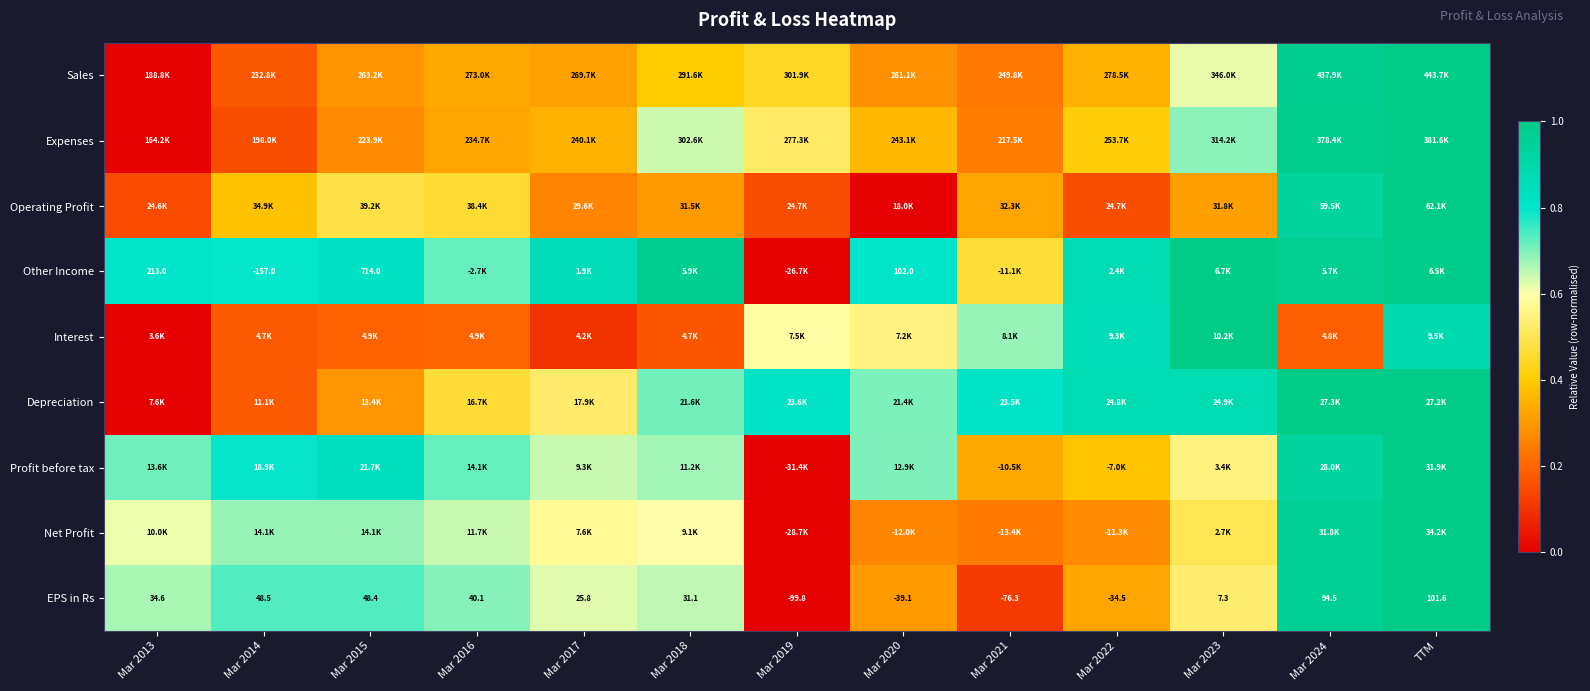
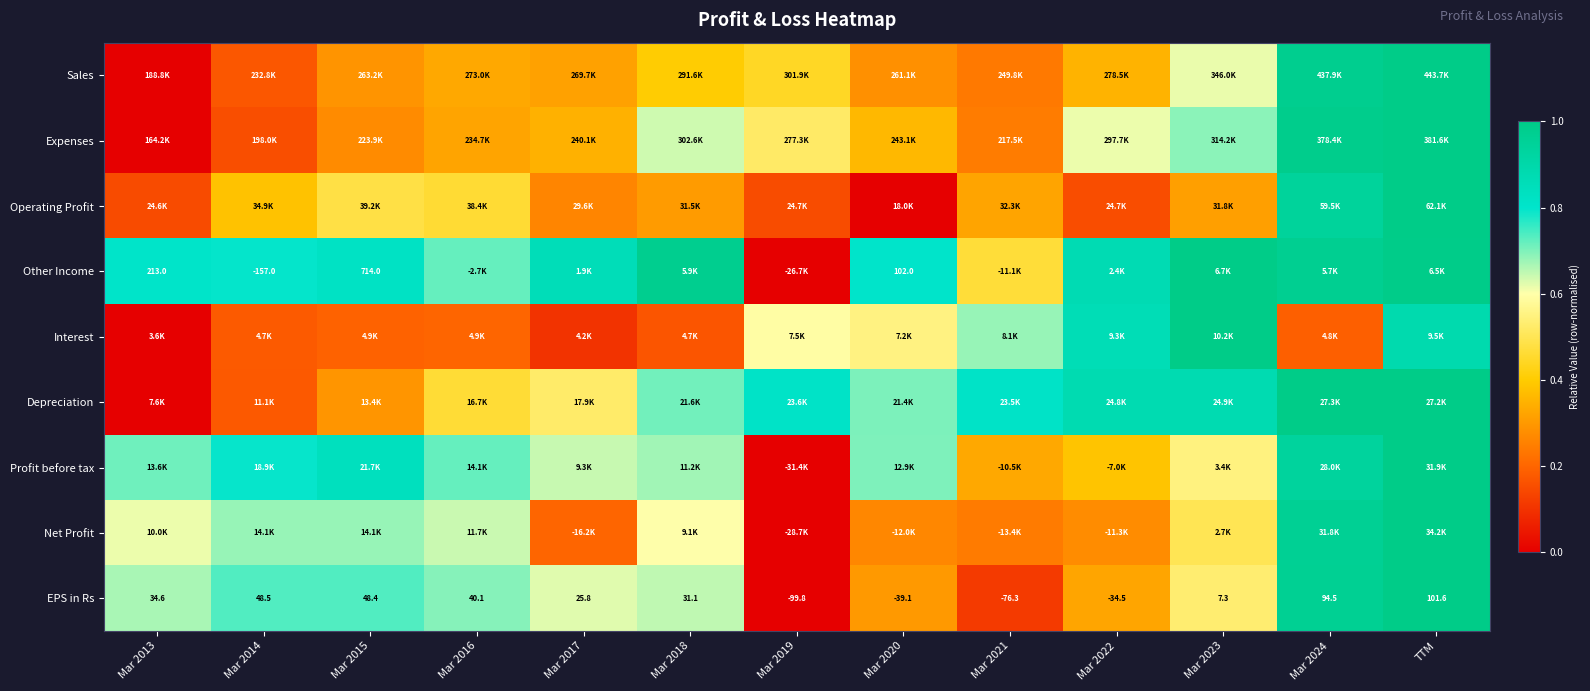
  {
    "Sales": {
      "Mar 2013": "188.8K",
      "Mar 2014": "232.8K",
      "Mar 2015": "263.2K",
      "Mar 2016": "273.0K",
      "Mar 2017": "269.7K",
      "Mar 2018": "291.6K",
      "Mar 2019": "301.9K",
      "Mar 2020": "261.1K",
      "Mar 2021": "249.8K",
      "Mar 2022": "278.5K",
      "Mar 2023": "346.0K",
      "Mar 2024": "437.9K",
      "TTM": "443.7K"
    },
    "Expenses": {
      "Mar 2013": "164.2K",
      "Mar 2014": "198.0K",
      "Mar 2015": "223.9K",
      "Mar 2016": "234.7K",
      "Mar 2017": "240.1K",
      "Mar 2018": "302.6K",
      "Mar 2019": "277.3K",
      "Mar 2020": "243.1K",
      "Mar 2021": "217.5K",
-     "Mar 2022": "253.7K",
+     "Mar 2022": "297.7K",
      "Mar 2023": "314.2K",
      "Mar 2024": "378.4K",
      "TTM": "381.6K"
    },
    "Operating Profit": {
      "Mar 2013": "24.6K",
      "Mar 2014": "34.9K",
      "Mar 2015": "39.2K",
      "Mar 2016": "38.4K",
      "Mar 2017": "29.6K",
      "Mar 2018": "31.5K",
      "Mar 2019": "24.7K",
      "Mar 2020": "18.0K",
      "Mar 2021": "32.3K",
      "Mar 2022": "24.7K",
      "Mar 2023": "31.8K",
      "Mar 2024": "59.5K",
      "TTM": "62.1K"
    },
    "Other Income": {
      "Mar 2013": "213.0",
      "Mar 2014": "-157.0",
      "Mar 2015": "714.0",
      "Mar 2016": "-2.7K",
      "Mar 2017": "1.9K",
      "Mar 2018": "5.9K",
      "Mar 2019": "-26.7K",
      "Mar 2020": "102.0",
      "Mar 2021": "-11.1K",
      "Mar 2022": "2.4K",
      "Mar 2023": "6.7K",
      "Mar 2024": "5.7K",
      "TTM": "6.5K"
    },
    "Interest": {
      "Mar 2013": "3.6K",
      "Mar 2014": "4.7K",
      "Mar 2015": "4.9K",
      "Mar 2016": "4.9K",
      "Mar 2017": "4.2K",
      "Mar 2018": "4.7K",
      "Mar 2019": "7.5K",
      "Mar 2020": "7.2K",
      "Mar 2021": "8.1K",
      "Mar 2022": "9.3K",
      "Mar 2023": "10.2K",
      "Mar 2024": "4.8K",
      "TTM": "9.5K"
    },
    "Depreciation": {
      "Mar 2013": "7.6K",
      "Mar 2014": "11.1K",
      "Mar 2015": "13.4K",
      "Mar 2016": "16.7K",
      "Mar 2017": "17.9K",
      "Mar 2018": "21.6K",
      "Mar 2019": "23.6K",
      "Mar 2020": "21.4K",
      "Mar 2021": "23.5K",
      "Mar 2022": "24.8K",
      "Mar 2023": "24.9K",
      "Mar 2024": "27.3K",
      "TTM": "27.2K"
    },
    "Profit before tax": {
      "Mar 2013": "13.6K",
      "Mar 2014": "18.9K",
      "Mar 2015": "21.7K",
      "Mar 2016": "14.1K",
      "Mar 2017": "9.3K",
      "Mar 2018": "11.2K",
      "Mar 2019": "-31.4K",
      "Mar 2020": "12.9K",
      "Mar 2021": "-10.5K",
      "Mar 2022": "-7.0K",
      "Mar 2023": "3.4K",
      "Mar 2024": "28.0K",
      "TTM": "31.9K"
    },
    "Net Profit": {
      "Mar 2013": "10.0K",
      "Mar 2014": "14.1K",
      "Mar 2015": "14.1K",
      "Mar 2016": "11.7K",
-     "Mar 2017": "7.6K",
+     "Mar 2017": "-16.2K",
      "Mar 2018": "9.1K",
      "Mar 2019": "-28.7K",
      "Mar 2020": "-12.0K",
      "Mar 2021": "-13.4K",
      "Mar 2022": "-11.3K",
      "Mar 2023": "2.7K",
      "Mar 2024": "31.8K",
      "TTM": "34.2K"
    },
    "EPS in Rs": {
      "Mar 2013": "34.6",
      "Mar 2014": "48.5",
      "Mar 2015": "48.4",
      "Mar 2016": "40.1",
      "Mar 2017": "25.8",
      "Mar 2018": "31.1",
      "Mar 2019": "-99.8",
      "Mar 2020": "-39.1",
      "Mar 2021": "-76.3",
      "Mar 2022": "-34.5",
      "Mar 2023": "7.3",
      "Mar 2024": "94.5",
      "TTM": "101.6"
    }
  }
